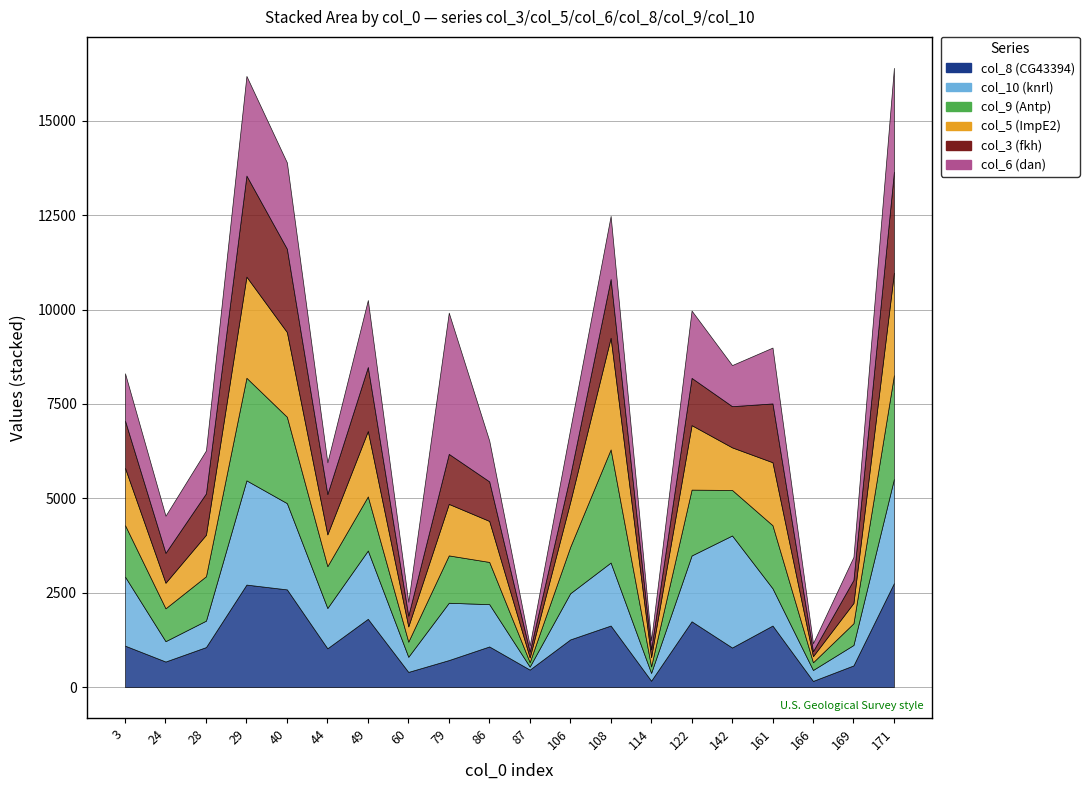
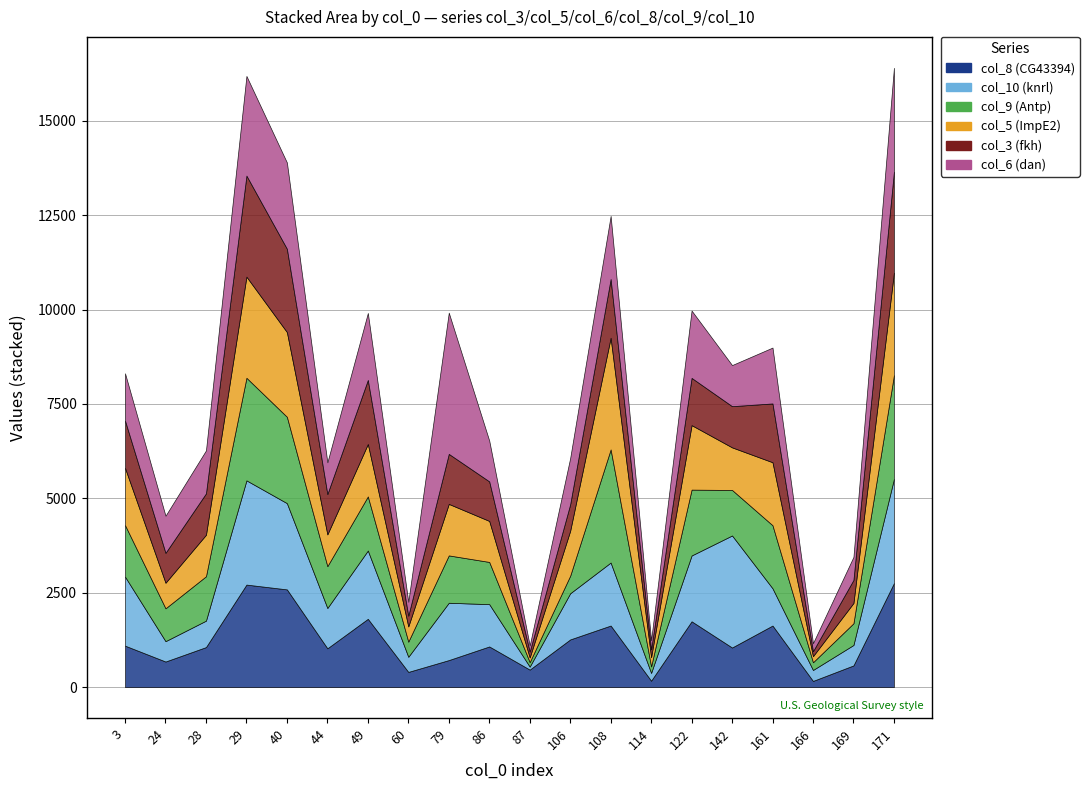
  {
    "col_8 (CG43394)": {
      "3": 1100,
      "24": 700,
      "28": 1100,
      "29": 2700,
      "40": 2600,
      "44": 1000,
      "49": 1800,
      "60": 400,
      "79": 700,
      "86": 1100,
      "87": 500,
      "106": 1300,
      "108": 1600,
      "114": 200,
      "122": 1700,
      "142": 1100,
      "161": 1600,
      "166": 200,
      "169": 600,
      "171": 2800
    },
    "col_10 (knrl)": {
      "3": 1800,
      "24": 500,
      "28": 700,
      "29": 2800,
      "40": 2300,
      "44": 1100,
      "49": 1800,
      "60": 400,
      "79": 1500,
      "86": 1100,
      "87": 100,
      "106": 1200,
      "108": 1700,
      "114": 200,
      "122": 1700,
      "142": 3000,
      "161": 1000,
      "166": 300,
      "169": 500,
      "171": 2800
    },
    "col_9 (Antp)": {
      "3": 1400,
      "24": 900,
      "28": 1200,
      "29": 2700,
      "40": 2300,
      "44": 1100,
      "49": 1400,
      "60": 400,
      "79": 1300,
      "86": 1100,
      "87": 100,
-     "106": 1200,
+     "106": 500,
      "108": 3000,
      "114": 200,
      "122": 1700,
      "142": 1200,
      "161": 1700,
      "166": 200,
      "169": 600,
      "171": 2700
    },
    "col_5 (ImpE2)": {
      "3": 1500,
      "24": 700,
      "28": 1100,
      "29": 2700,
      "40": 2200,
      "44": 800,
-     "49": 1700,
+     "49": 1400,
      "60": 400,
      "79": 1400,
      "86": 1100,
      "87": 100,
      "106": 1200,
      "108": 3000,
      "114": 200,
      "122": 1700,
      "142": 1100,
      "161": 1700,
      "166": 200,
      "169": 500,
      "171": 2700
    },
    "col_3 (fkh)": {
      "3": 1300,
      "24": 800,
      "28": 1100,
      "29": 2700,
      "40": 2200,
      "44": 1100,
      "49": 1700,
      "60": 300,
      "79": 1300,
      "86": 1000,
      "87": 200,
      "106": 700,
      "108": 1600,
      "114": 200,
      "122": 1300,
      "142": 1100,
      "161": 1600,
      "166": 100,
      "169": 600,
      "171": 2700
    },
    "col_6 (dan)": {
      "3": 1300,
      "24": 1000,
      "28": 1100,
      "29": 2600,
      "40": 2300,
      "44": 800,
      "49": 1800,
      "60": 400,
      "79": 3700,
      "86": 1100,
      "87": 200,
      "106": 1200,
      "108": 1700,
      "114": 200,
      "122": 1800,
      "142": 1100,
      "161": 1500,
      "166": 200,
      "169": 600,
      "171": 2800
    }
  }
